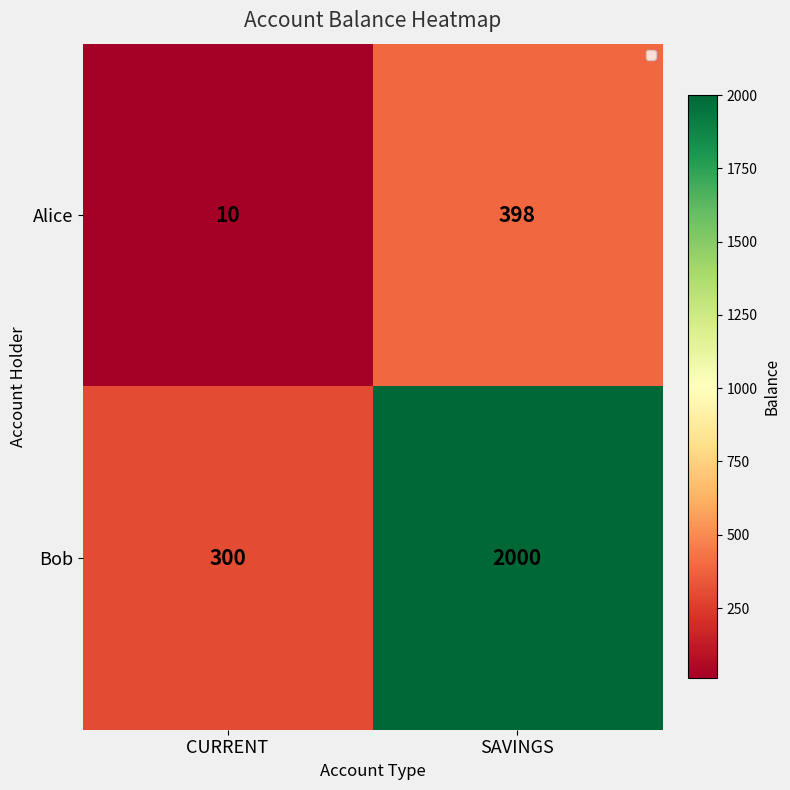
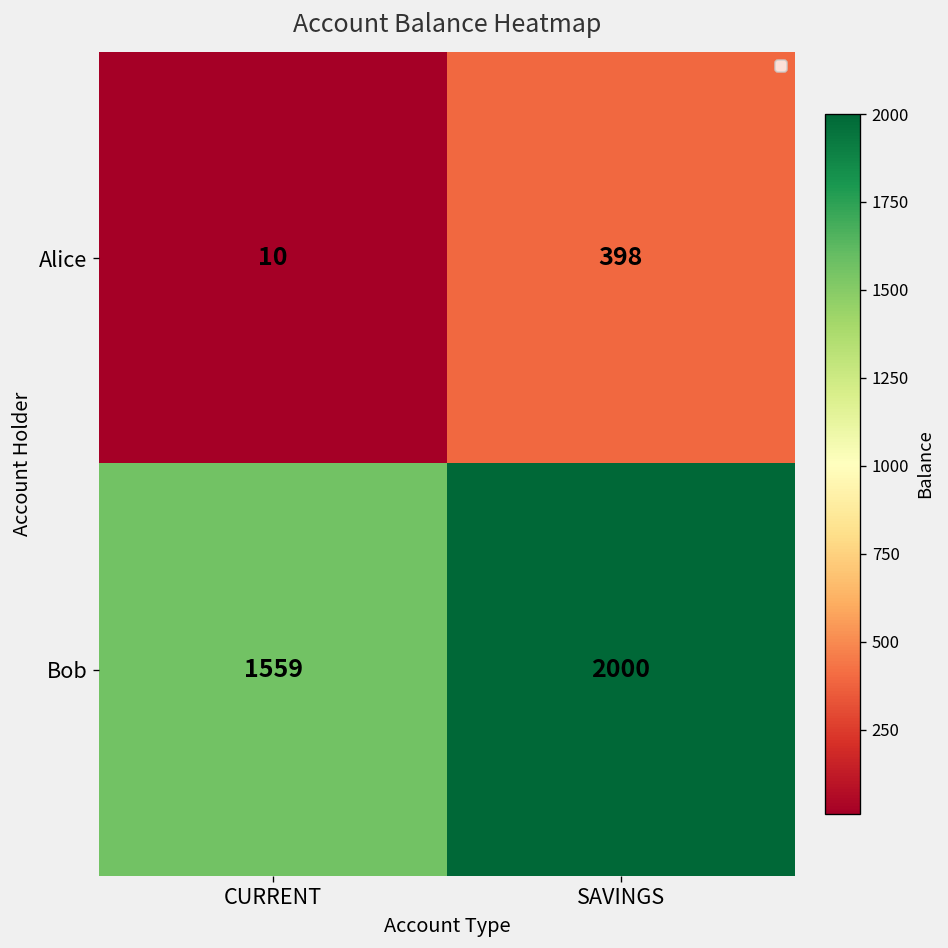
  {
    "Alice": {
      "CURRENT": 10,
      "SAVINGS": 398
    },
    "Bob": {
-     "CURRENT": 300,
+     "CURRENT": 1559,
      "SAVINGS": 2000
    }
  }
